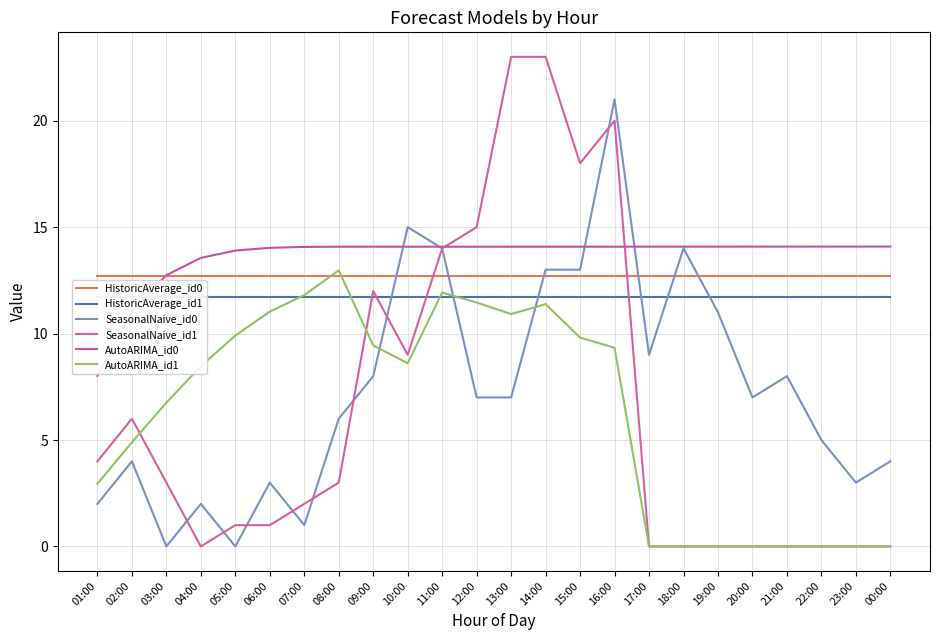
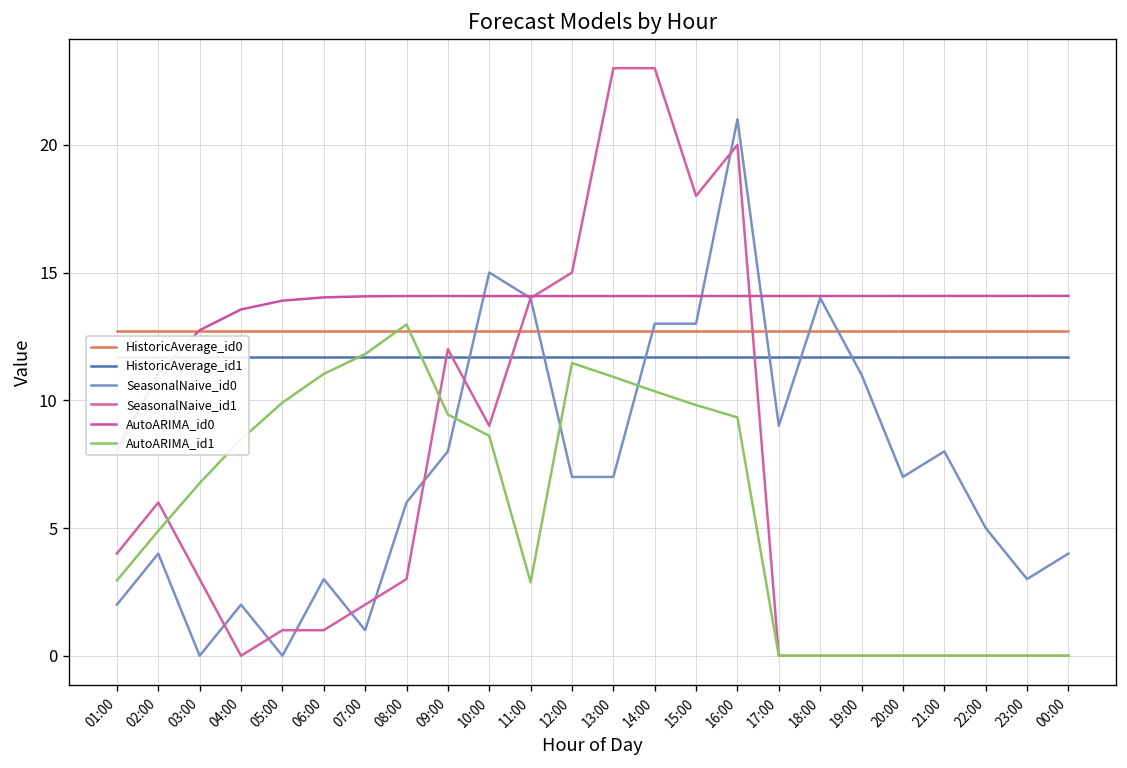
  {
    "HistoricAverage_id0": {
      "01:00": 12.7,
      "02:00": 12.7,
      "04:00": 12.7,
      "05:00": 12.7,
      "06:00": 12.7,
      "07:00": 12.7,
      "08:00": 12.7,
      "09:00": 12.7,
      "10:00": 12.7,
      "11:00": 12.7,
      "12:00": 12.7,
      "13:00": 12.7,
      "14:00": 12.7,
      "15:00": 12.7,
      "16:00": 12.7,
      "17:00": 12.7,
      "18:00": 12.7,
      "19:00": 12.7,
      "20:00": 12.7,
      "21:00": 12.7,
      "22:00": 12.7,
      "23:00": 12.7,
      "00:00": 12.7
    },
    "AutoARIMA_id1": {
      "01:00": 2.9,
      "02:00": 4.9,
      "03:00": 6.8,
      "05:00": 9.9,
      "06:00": 11.0,
      "08:00": 13.0,
      "09:00": 9.4,
      "10:00": 8.6,
-     "11:00": 11.9,
+     "11:00": 2.9,
      "12:00": 11.5,
      "13:00": 10.9,
-     "14:00": 11.4,
+     "14:00": 10.4,
      "15:00": 9.8,
      "16:00": 9.3
    }
  }
